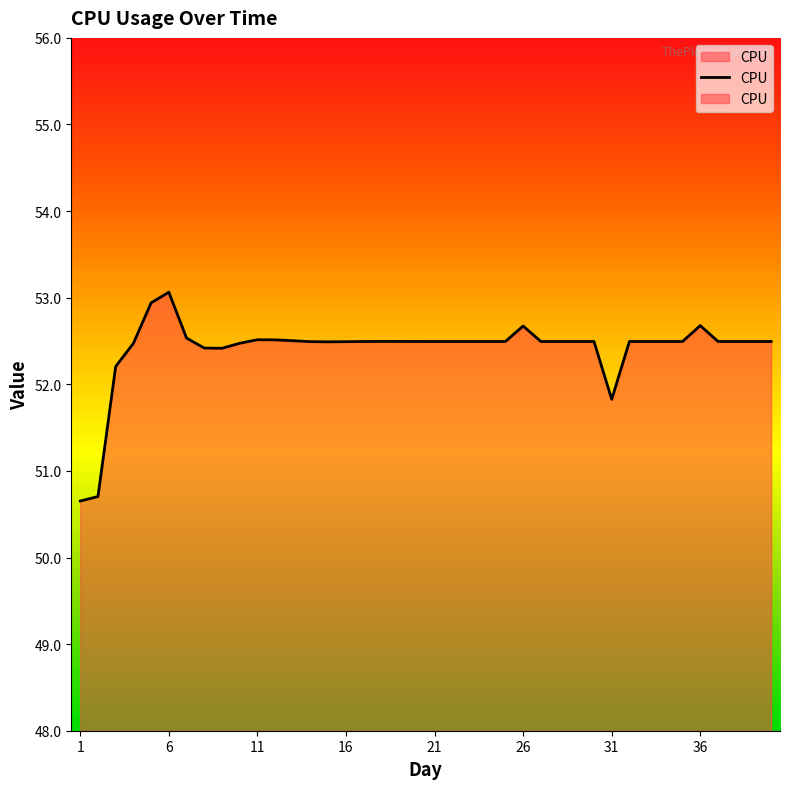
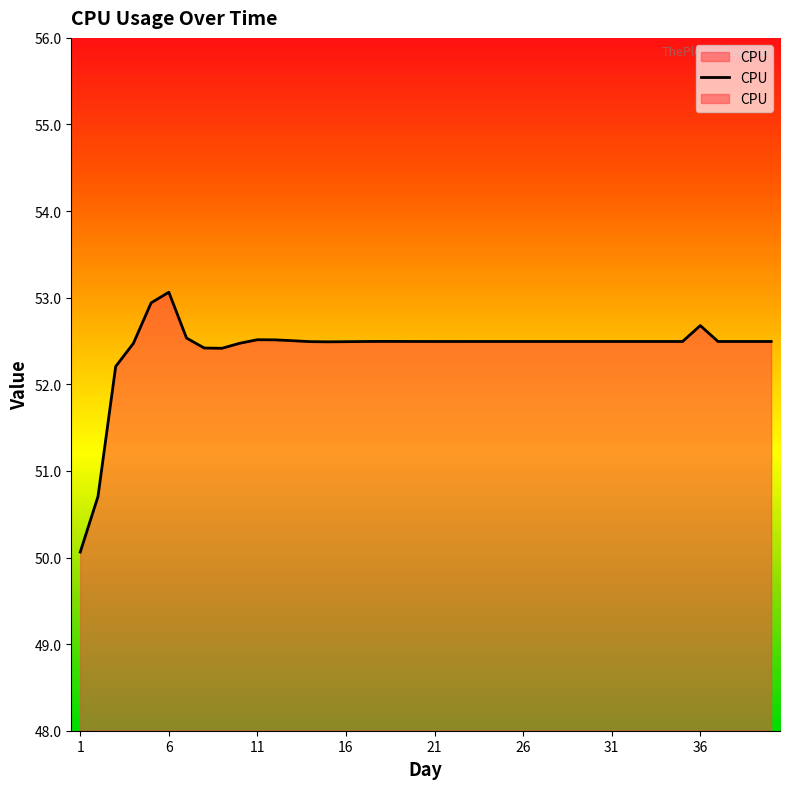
  {
    "CPU": {
-     "1": 50.7,
+     "1": 50.1,
      "6": 53.1,
      "11": 52.5,
      "16": 52.5,
      "21": 52.5,
-     "26": 52.7,
-     "31": 51.8,
+     "26": 52.5,
+     "31": 52.5,
      "36": 52.7
    }
  }
